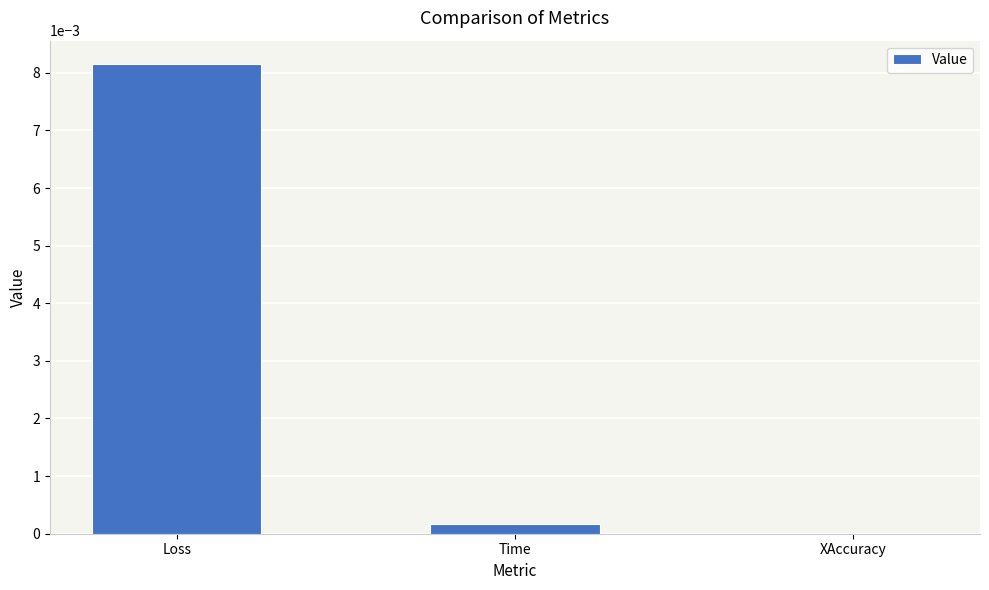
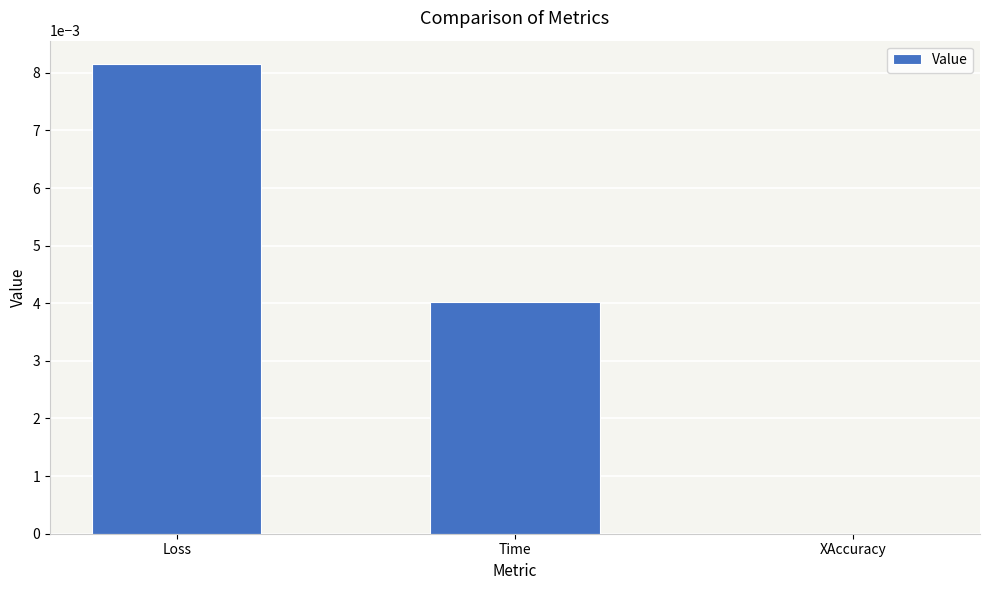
  {
    "Loss": 0.0082,
-   "Time": 0.0002
+   "Time": 0.0040
  }
